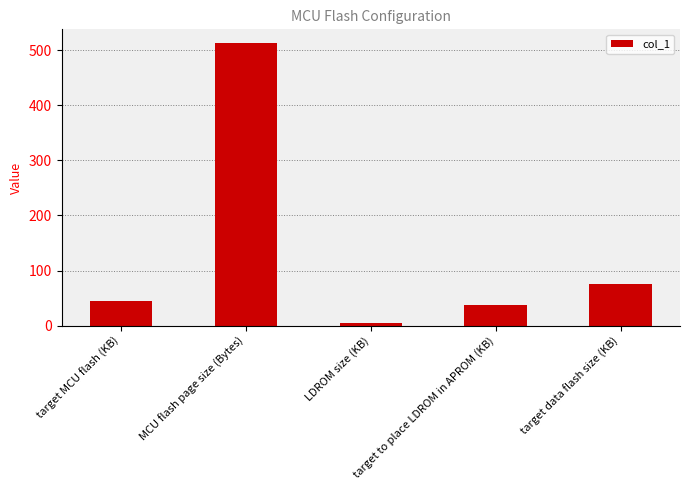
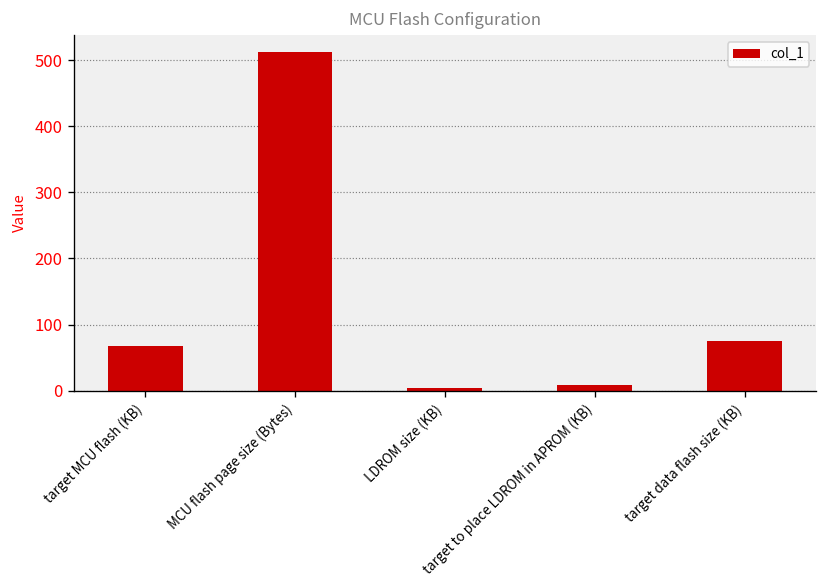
  {
-   "target MCU flash (KB)": 50,
+   "target MCU flash (KB)": 70,
    "MCU flash page size (Bytes)": 510,
-   "target to place LDROM in APROM (KB)": 40,
+   "target to place LDROM in APROM (KB)": 10,
    "target data flash size (KB)": 80
  }
